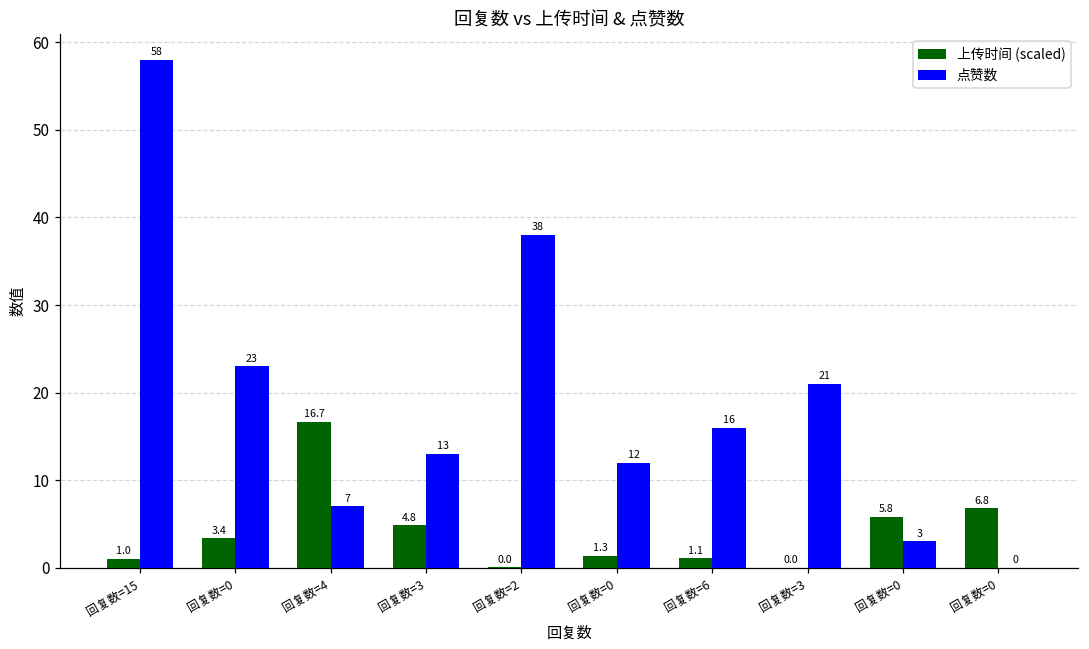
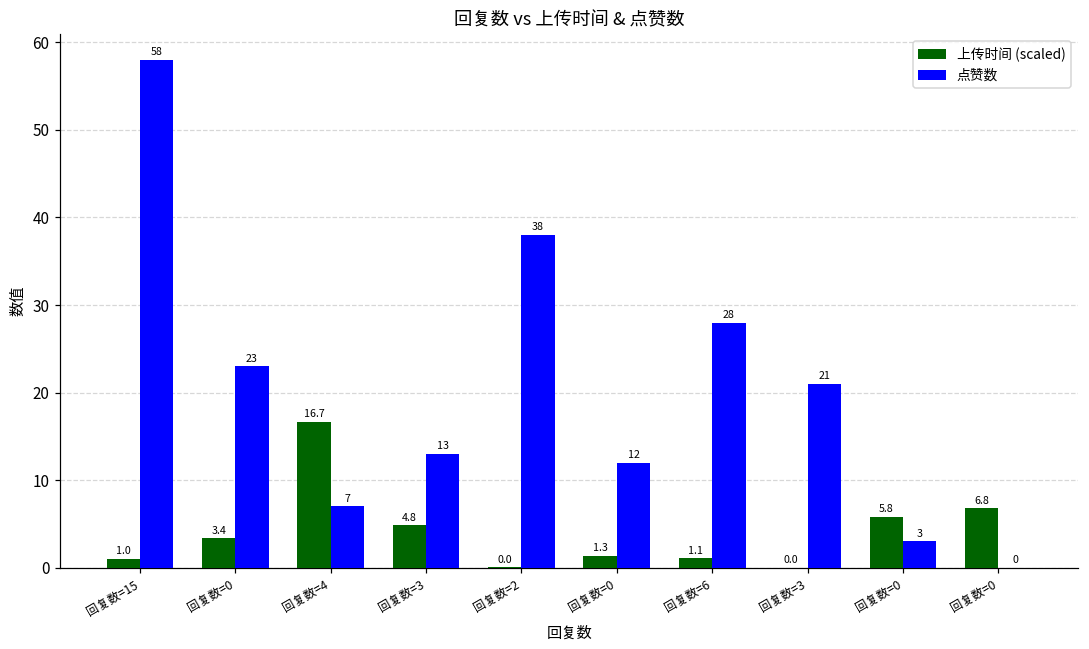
  {
    "上传时间 (scaled)": {
      "回复数=15": 1.0,
      "回复数=4": 16.7,
      "回复数=2": 0.0,
      "回复数=6": 1.1
    },
    "点赞数": {
      "回复数=15": 58,
      "回复数=4": 7,
      "回复数=2": 38,
-     "回复数=6": 16
+     "回复数=6": 28
    }
  }
